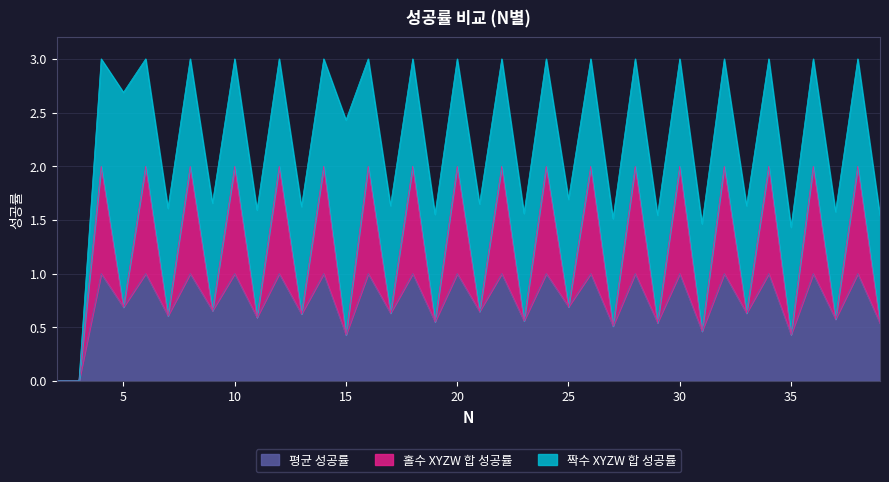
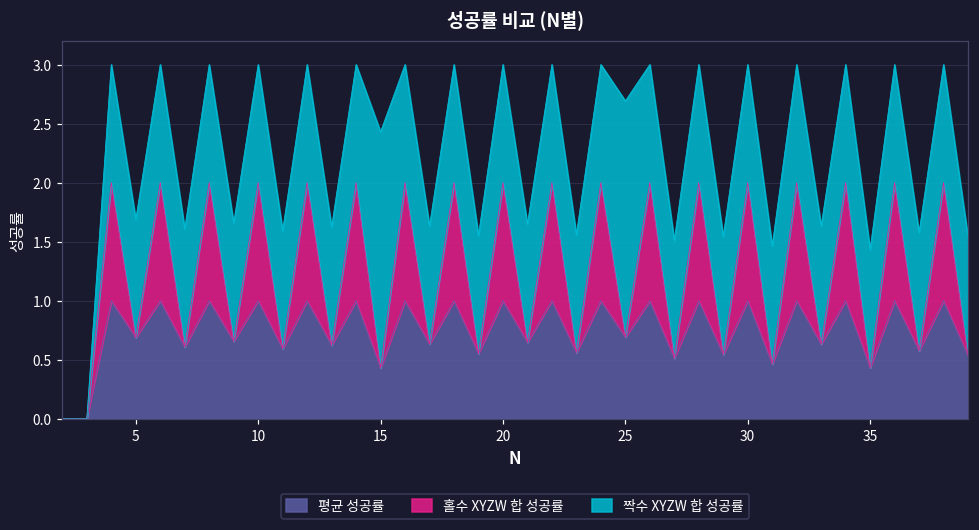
  {
    "평균 성공률": {
      "10": 1,
      "20": 1,
      "30": 1
    },
    "홀수 XYZW 합 성공률": {
      "10": 2,
      "20": 2,
      "30": 2
    },
    "짝수 XYZW 합 성공률": {
-     "5": 2,
+     "5": 1,
      "10": 1,
      "15": 2,
      "20": 1,
-     "25": 1,
+     "25": 2,
      "30": 1,
      "35": 1
    }
  }
